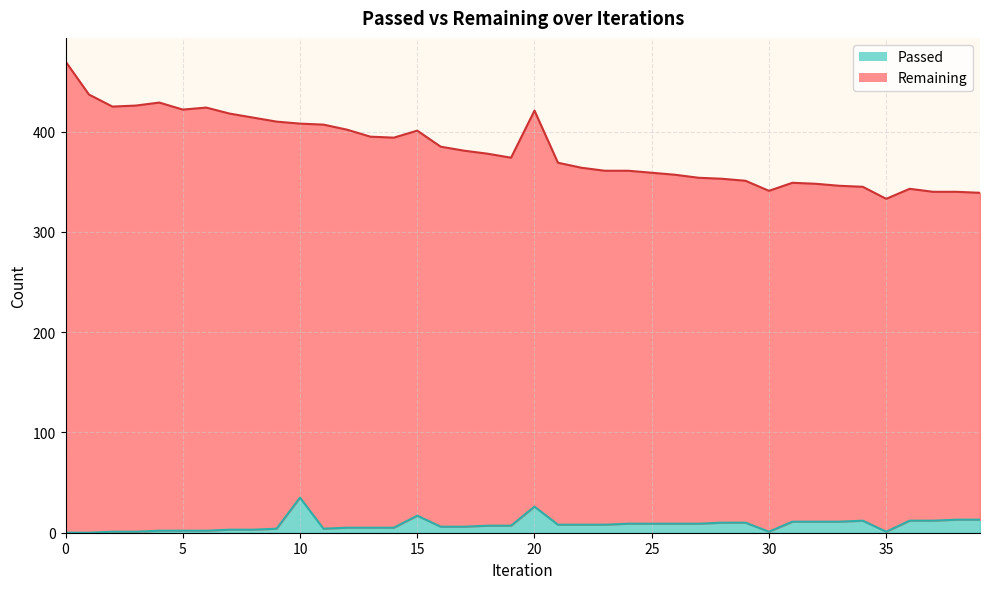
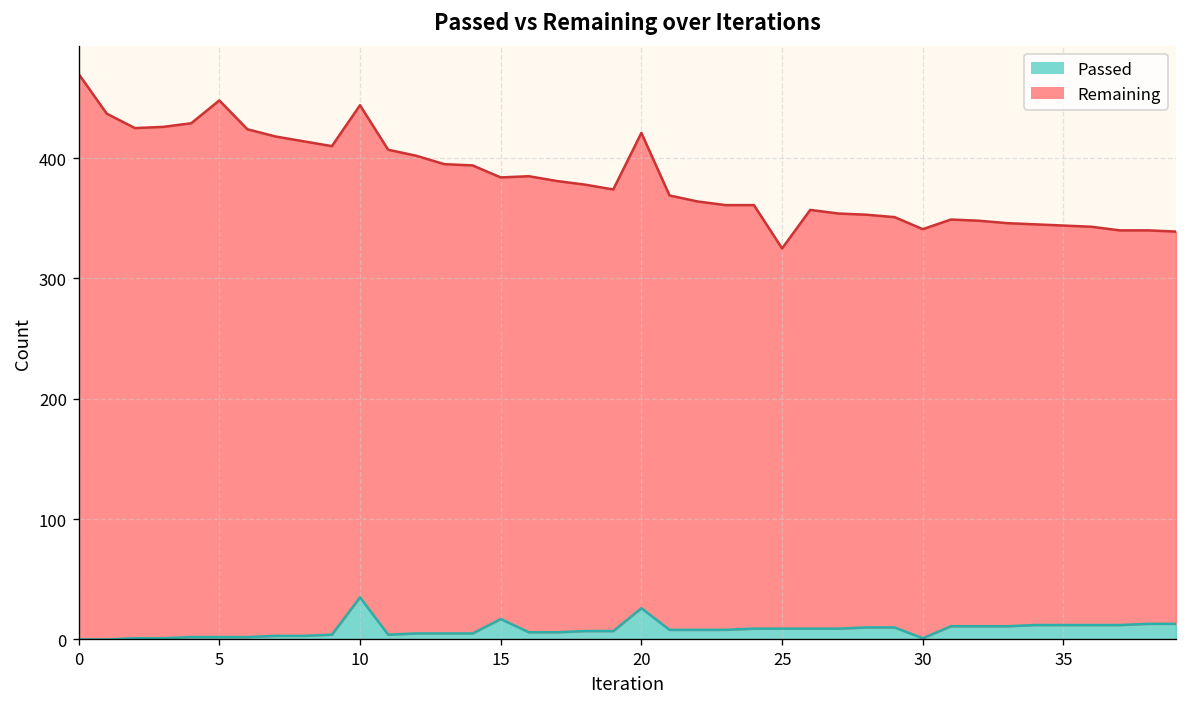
  {
    "Passed": {
      "0": 0,
      "5": 2,
      "10": 35,
      "15": 17,
      "20": 26,
      "25": 9,
      "30": 1,
-     "35": 1
+     "35": 12
    },
    "Remaining": {
      "0": 470,
-     "5": 420,
-     "10": 373,
-     "15": 384,
+     "5": 446,
+     "10": 409,
+     "15": 367,
      "20": 395,
-     "25": 350,
+     "25": 316,
      "30": 340,
      "35": 332
    }
  }
